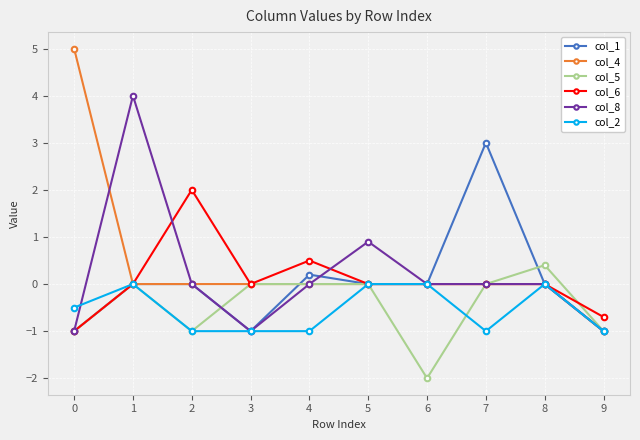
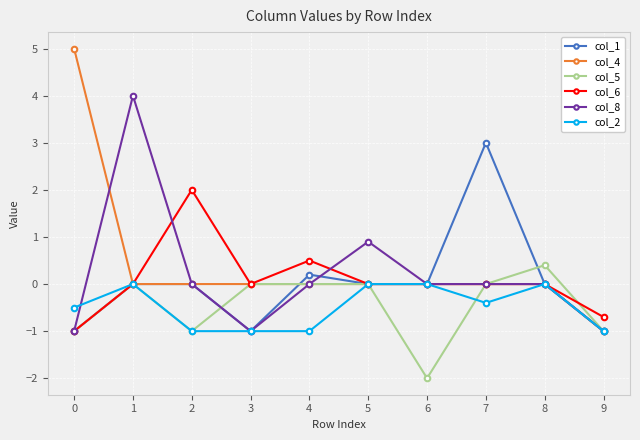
  {
    "col_1": {
      "4": 0.2,
      "7": 3.0
    },
    "col_4": {
      "0": 5.0
    },
    "col_5": {
      "6": -2.0,
      "8": 0.4
    },
    "col_6": {
      "2": 2.0,
      "4": 0.5,
      "9": -0.7
    },
    "col_8": {
      "1": 4.0,
      "5": 0.9
    },
    "col_2": {
      "0": -0.5,
      "4": -1.0,
-     "7": -1.0
+     "7": -0.4
    }
  }
